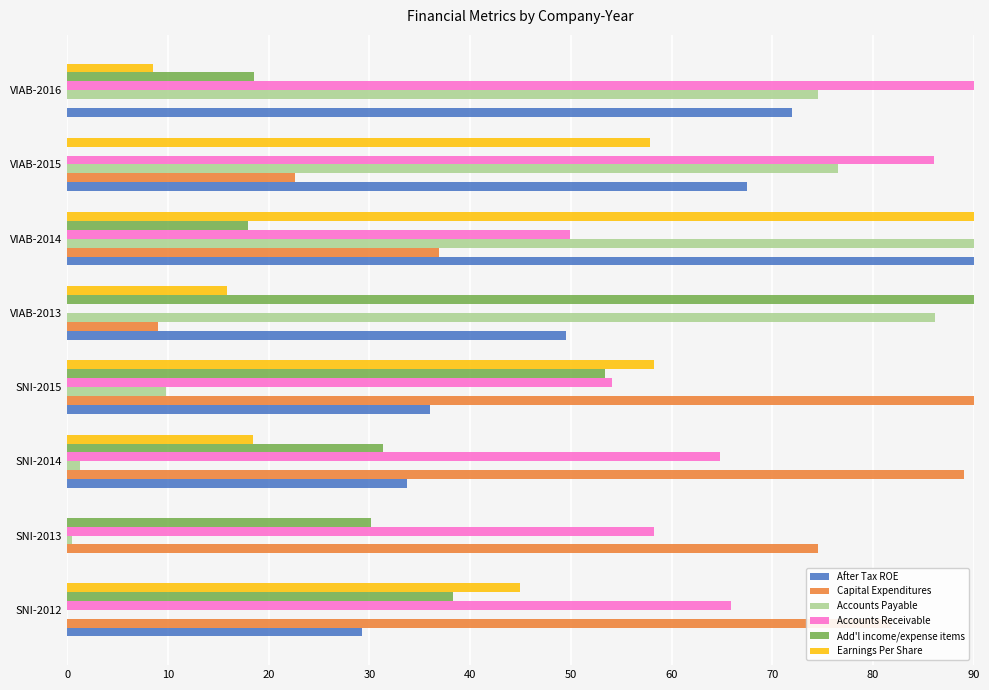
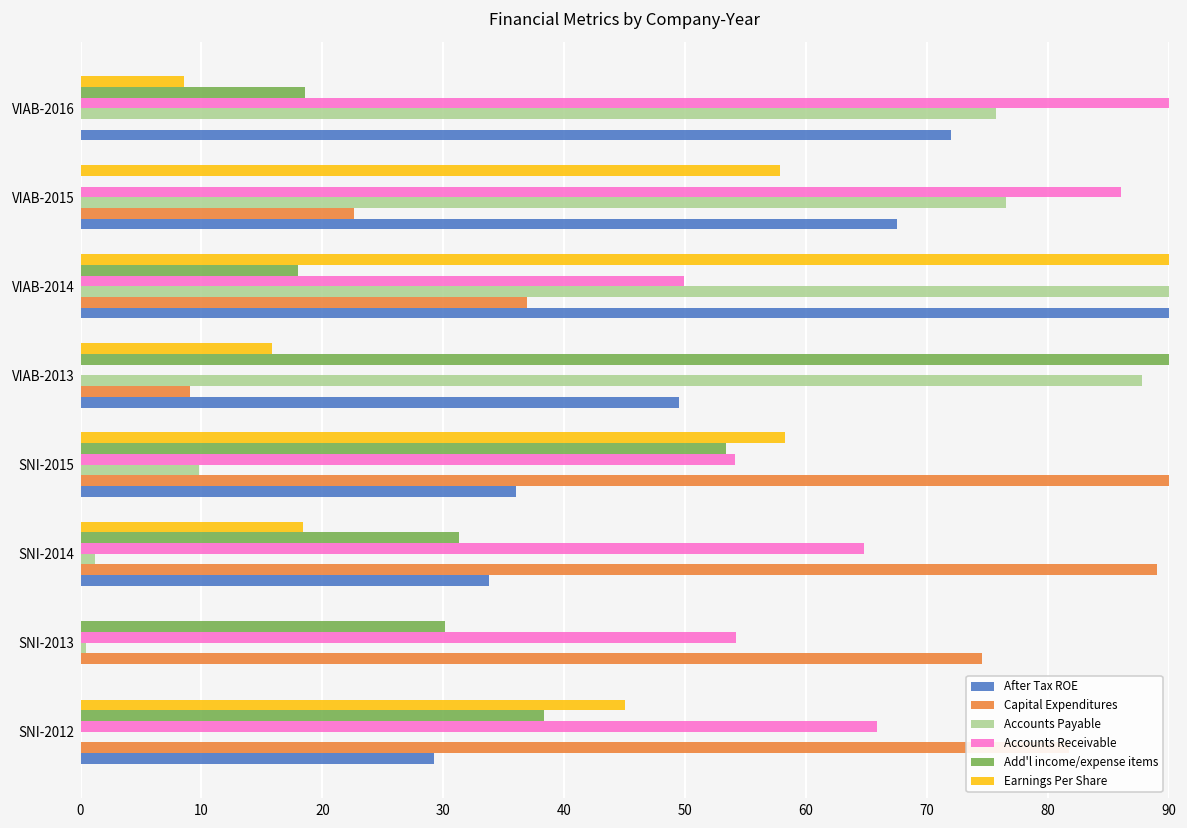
  {
    "After Tax ROE": {
      "VIAB-2016": 72.0,
      "VIAB-2015": 67.5,
      "VIAB-2014": 90.0,
      "VIAB-2013": 49.5,
      "SNI-2015": 36.0,
      "SNI-2014": 33.8,
      "SNI-2013": 0.0,
      "SNI-2012": 29.3
    },
    "Capital Expenditures": {
      "VIAB-2016": 0.0,
      "VIAB-2015": 22.6,
      "VIAB-2014": 36.9,
      "VIAB-2013": 9.0,
      "SNI-2015": 90.0,
      "SNI-2014": 89.0,
      "SNI-2013": 74.6
    },
    "Accounts Payable": {
-     "VIAB-2016": 74.6,
+     "VIAB-2016": 75.8,
      "VIAB-2015": 76.6,
      "VIAB-2014": 90.0,
-     "VIAB-2013": 86.2,
+     "VIAB-2013": 87.8,
      "SNI-2015": 9.8,
      "SNI-2014": 1.2,
      "SNI-2013": 0.5,
      "SNI-2012": 0.0
    },
    "Accounts Receivable": {
      "VIAB-2016": 90.0,
      "VIAB-2015": 86.1,
      "VIAB-2014": 49.9,
      "VIAB-2013": 0.0,
      "SNI-2015": 54.1,
      "SNI-2014": 64.8,
-     "SNI-2013": 58.3,
+     "SNI-2013": 54.2,
      "SNI-2012": 65.9
    },
    "Add'l income/expense items": {
      "VIAB-2016": 18.6,
      "VIAB-2015": 0.0,
      "VIAB-2014": 18.0,
      "VIAB-2013": 90.0,
      "SNI-2015": 53.4,
      "SNI-2014": 31.3,
      "SNI-2013": 30.1,
      "SNI-2012": 38.3
    },
    "Earnings Per Share": {
      "VIAB-2016": 8.6,
      "VIAB-2015": 57.9,
      "VIAB-2014": 90.0,
      "VIAB-2013": 15.9,
      "SNI-2015": 58.3,
      "SNI-2014": 18.4,
      "SNI-2013": 0.0,
      "SNI-2012": 45.0
    }
  }
